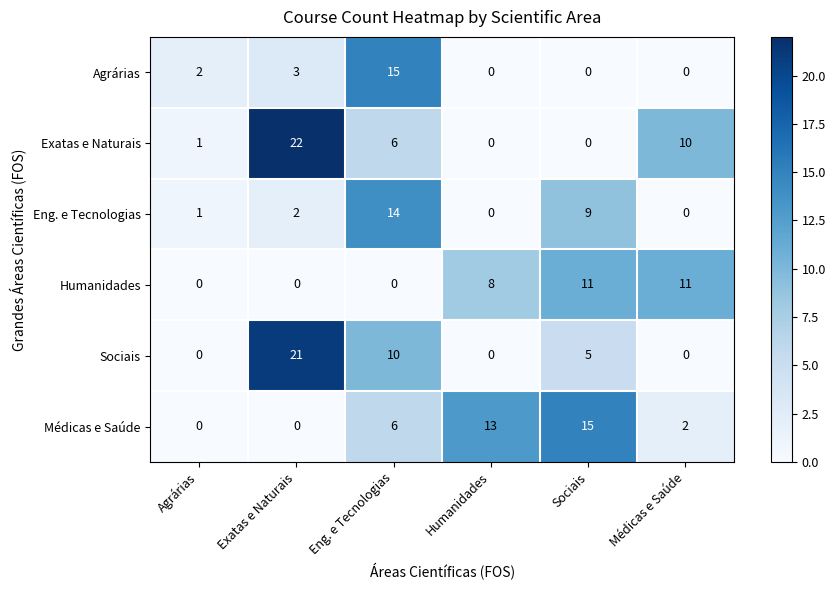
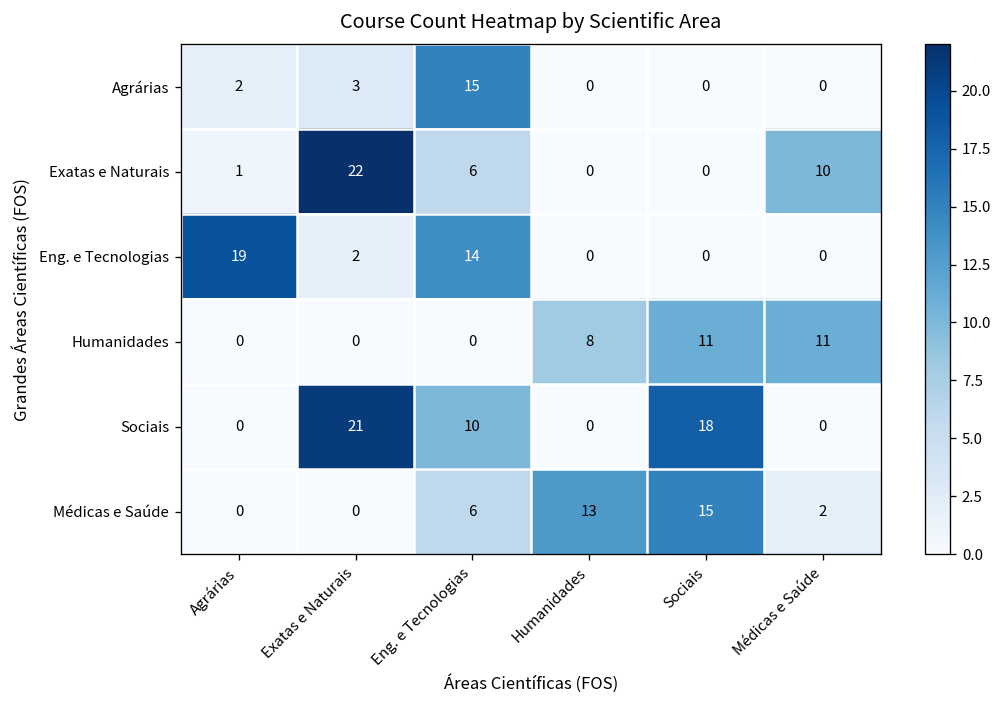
  {
    "Agrárias": {
      "Agrárias": 2,
      "Exatas e Naturais": 3,
      "Eng. e Tecnologias": 15,
      "Humanidades": 0,
      "Sociais": 0,
      "Médicas e Saúde": 0
    },
    "Exatas e Naturais": {
      "Agrárias": 1,
      "Exatas e Naturais": 22,
      "Eng. e Tecnologias": 6,
      "Humanidades": 0,
      "Sociais": 0,
      "Médicas e Saúde": 10
    },
    "Eng. e Tecnologias": {
-     "Agrárias": 1,
+     "Agrárias": 19,
      "Exatas e Naturais": 2,
      "Eng. e Tecnologias": 14,
      "Humanidades": 0,
-     "Sociais": 9,
+     "Sociais": 0,
      "Médicas e Saúde": 0
    },
    "Humanidades": {
      "Agrárias": 0,
      "Exatas e Naturais": 0,
      "Eng. e Tecnologias": 0,
      "Humanidades": 8,
      "Sociais": 11,
      "Médicas e Saúde": 11
    },
    "Sociais": {
      "Agrárias": 0,
      "Exatas e Naturais": 21,
      "Eng. e Tecnologias": 10,
      "Humanidades": 0,
-     "Sociais": 5,
+     "Sociais": 18,
      "Médicas e Saúde": 0
    },
    "Médicas e Saúde": {
      "Agrárias": 0,
      "Exatas e Naturais": 0,
      "Eng. e Tecnologias": 6,
      "Humanidades": 13,
      "Sociais": 15,
      "Médicas e Saúde": 2
    }
  }
